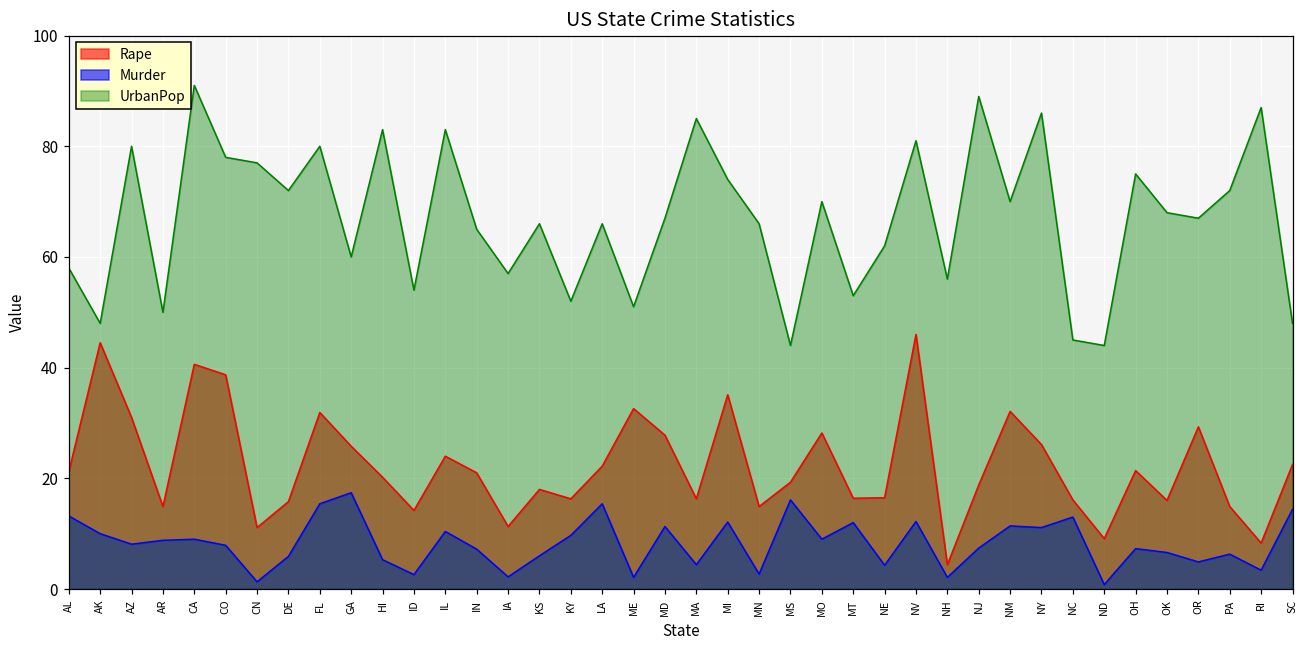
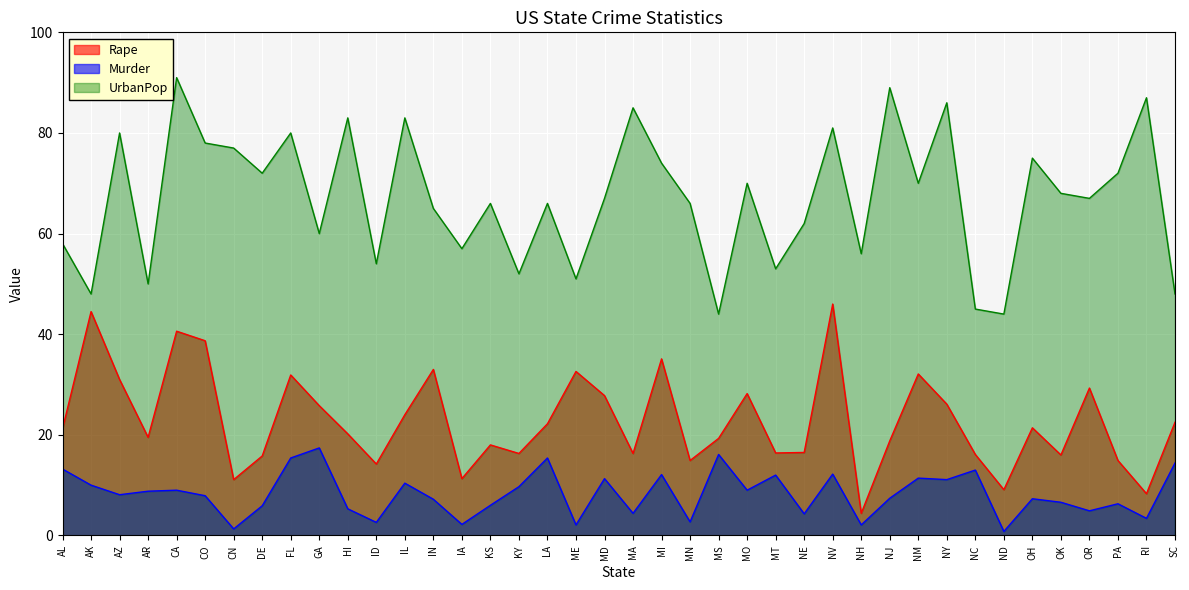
  {
    "Rape": {
      "AL": 21,
      "AK": 45,
      "AZ": 31,
-     "AR": 15,
+     "AR": 20,
      "CA": 41,
      "CO": 39,
      "CN": 11,
      "DE": 16,
      "FL": 32,
      "GA": 26,
      "HI": 20,
      "ID": 14,
      "IL": 24,
-     "IN": 21,
+     "IN": 33,
      "IA": 11,
      "KS": 18,
      "KY": 16,
      "LA": 22,
      "ME": 33,
      "MD": 28,
      "MA": 16,
      "MI": 35,
      "MN": 15,
      "MS": 19,
      "MO": 28,
      "MT": 16,
      "NE": 17,
      "NV": 46,
      "NH": 4,
      "NJ": 19,
      "NM": 32,
      "NY": 26,
      "NC": 16,
      "ND": 9,
      "OH": 21,
      "OK": 16,
      "OR": 29,
      "PA": 15,
      "RI": 8,
      "SC": 23
    },
    "Murder": {
      "AL": 13,
      "AK": 10,
      "AZ": 8,
      "AR": 9,
      "CA": 9,
      "CO": 8,
      "CN": 1,
      "DE": 6,
      "FL": 15,
      "GA": 17,
      "HI": 5,
      "ID": 3,
      "IL": 10,
      "IN": 7,
      "IA": 2,
      "KS": 6,
      "KY": 10,
      "LA": 15,
      "ME": 2,
      "MD": 11,
      "MA": 4,
      "MI": 12,
      "MN": 3,
      "MS": 16,
      "MO": 9,
      "MT": 12,
      "NE": 4,
      "NV": 12,
      "NH": 2,
      "NJ": 7,
      "NM": 11,
      "NY": 11,
      "NC": 13,
      "ND": 1,
      "OH": 7,
      "OK": 7,
      "OR": 5,
      "PA": 6,
      "RI": 3,
      "SC": 14
    },
    "UrbanPop": {
      "AL": 58,
      "AK": 48,
      "AZ": 80,
      "AR": 50,
      "CA": 91,
      "CO": 78,
      "CN": 77,
      "DE": 72,
      "FL": 80,
      "GA": 60,
      "HI": 83,
      "ID": 54,
      "IL": 83,
      "IN": 65,
      "IA": 57,
      "KS": 66,
      "KY": 52,
      "LA": 66,
      "ME": 51,
      "MD": 67,
      "MA": 85,
      "MI": 74,
      "MN": 66,
      "MS": 44,
      "MO": 70,
      "MT": 53,
      "NE": 62,
      "NV": 81,
      "NH": 56,
      "NJ": 89,
      "NM": 70,
      "NY": 86,
      "NC": 45,
      "ND": 44,
      "OH": 75,
      "OK": 68,
      "OR": 67,
      "PA": 72,
      "RI": 87,
      "SC": 48
    }
  }
